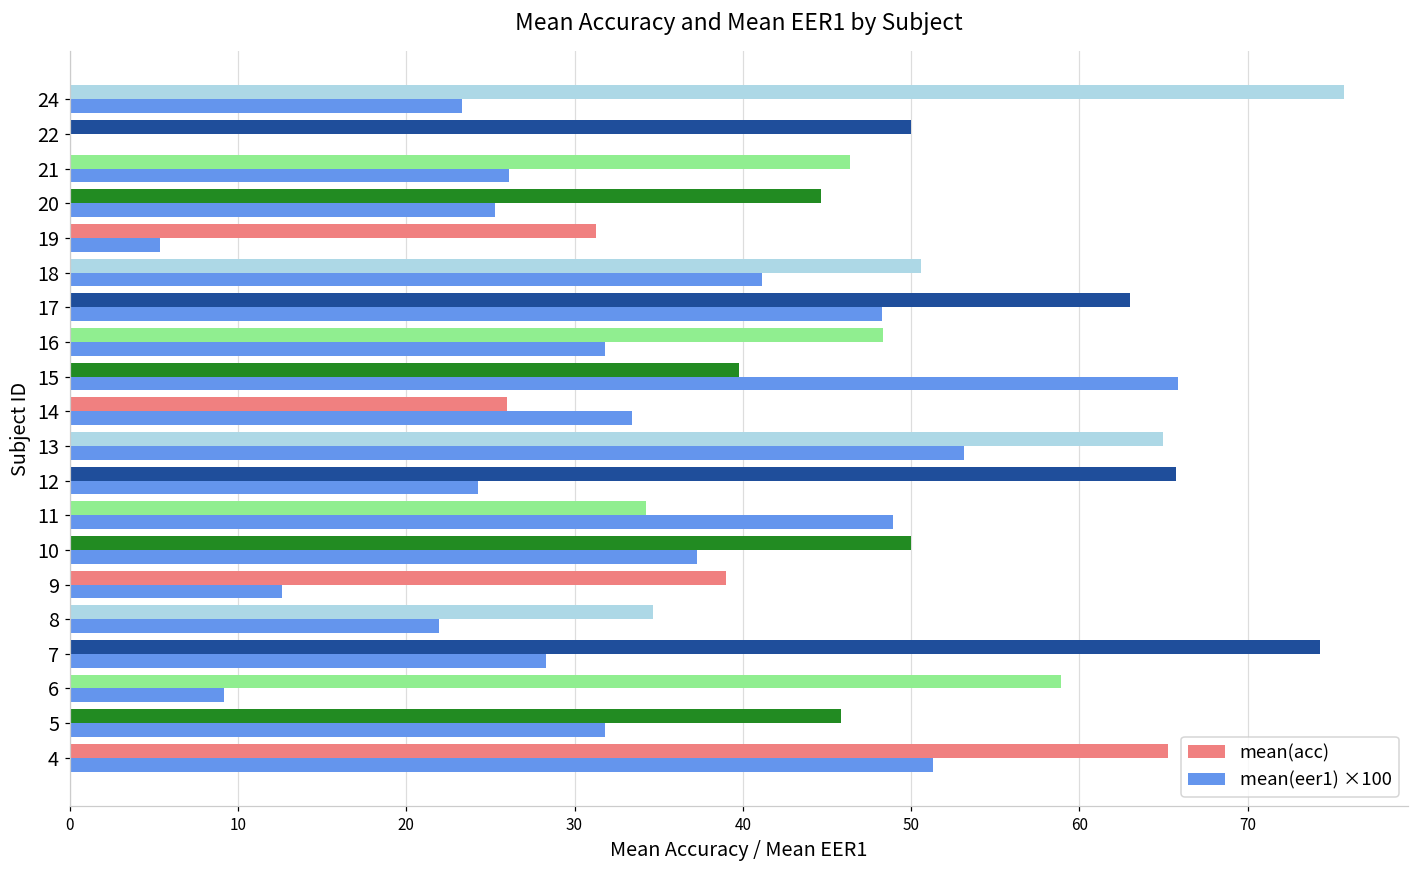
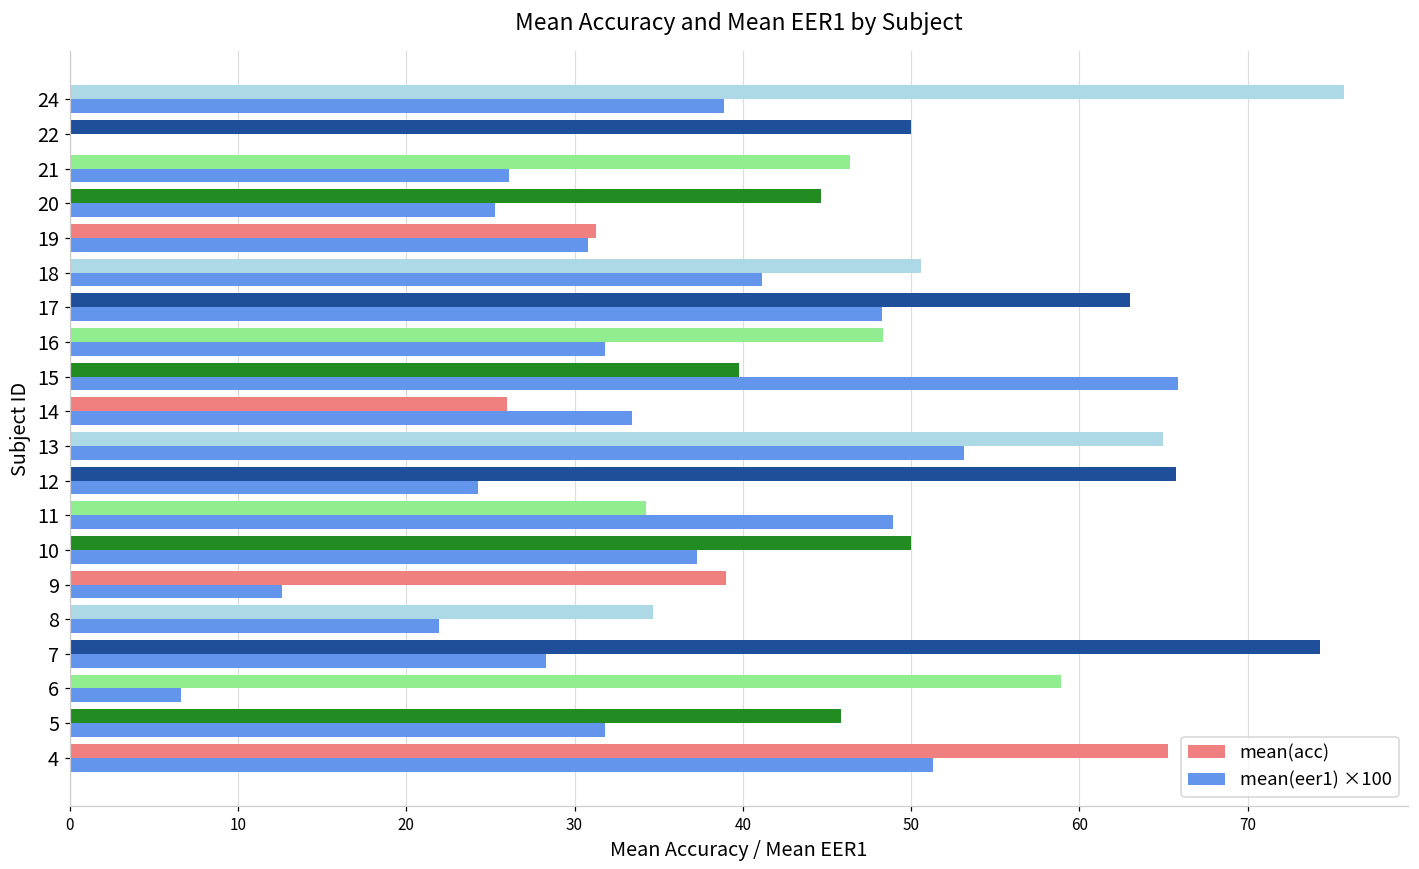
  {
    "mean(acc)": {
      "24": 75.8,
      "22": 50.0,
      "21": 46.4,
      "20": 44.7,
      "19": 31.3,
      "18": 50.6,
      "17": 63.0,
      "16": 48.3,
      "15": 39.8,
      "14": 26.0,
      "13": 65.0,
      "12": 65.8,
      "11": 34.3,
      "10": 50.0,
      "9": 39.0,
      "8": 34.7,
      "7": 74.3,
      "6": 58.9,
      "5": 45.8,
      "4": 65.3
    },
    "mean(eer1) ×100": {
-     "24": 23.3,
+     "24": 38.9,
      "22": 0.0,
      "21": 26.1,
      "20": 25.3,
-     "19": 5.4,
+     "19": 30.8,
      "18": 41.1,
      "17": 48.3,
      "16": 31.8,
      "15": 65.8,
      "14": 33.4,
      "13": 53.2,
      "12": 24.3,
      "11": 48.9,
      "10": 37.3,
      "9": 12.6,
      "8": 22.0,
      "7": 28.3,
-     "6": 9.2,
+     "6": 6.6,
      "5": 31.8,
      "4": 51.3
    }
  }
